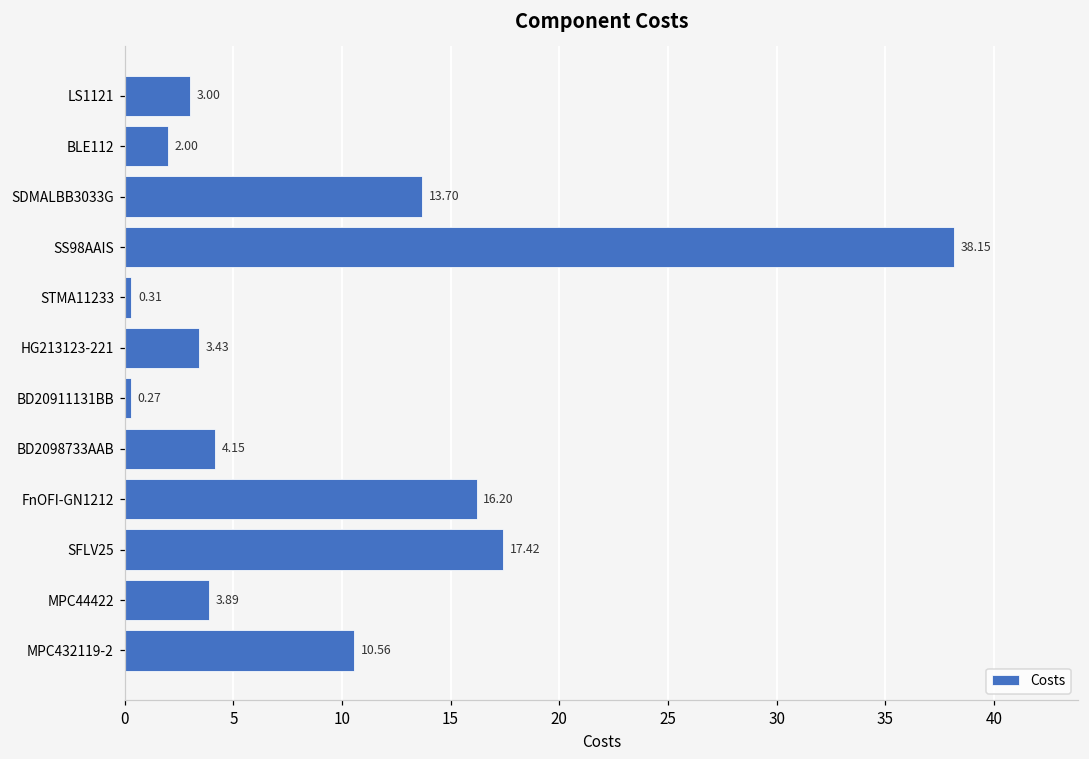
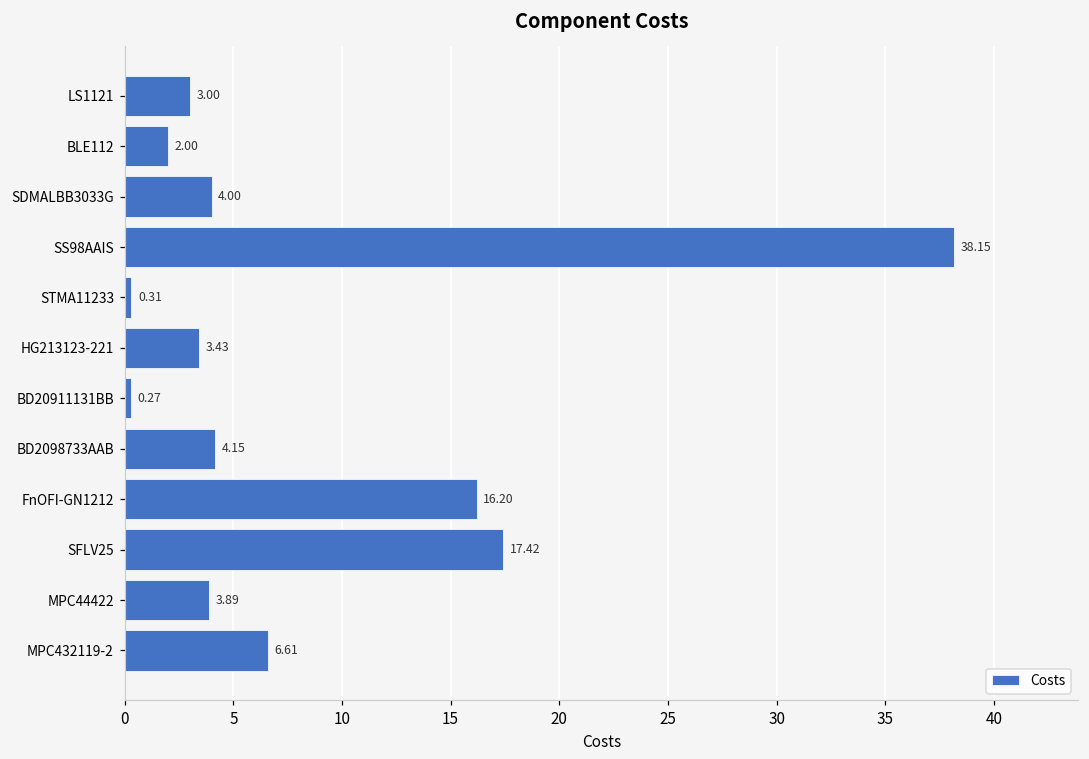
  {
    "LS1121": 3.00,
    "BLE112": 2.00,
-   "SDMALBB3033G": 13.70,
+   "SDMALBB3033G": 4.00,
    "SS98AAIS": 38.15,
    "STMA11233": 0.31,
    "HG213123-221": 3.43,
    "BD20911131BB": 0.27,
    "BD2098733AAB": 4.15,
    "FnOFI-GN1212": 16.20,
    "SFLV25": 17.42,
    "MPC44422": 3.89,
-   "MPC432119-2": 10.56
+   "MPC432119-2": 6.61
  }
